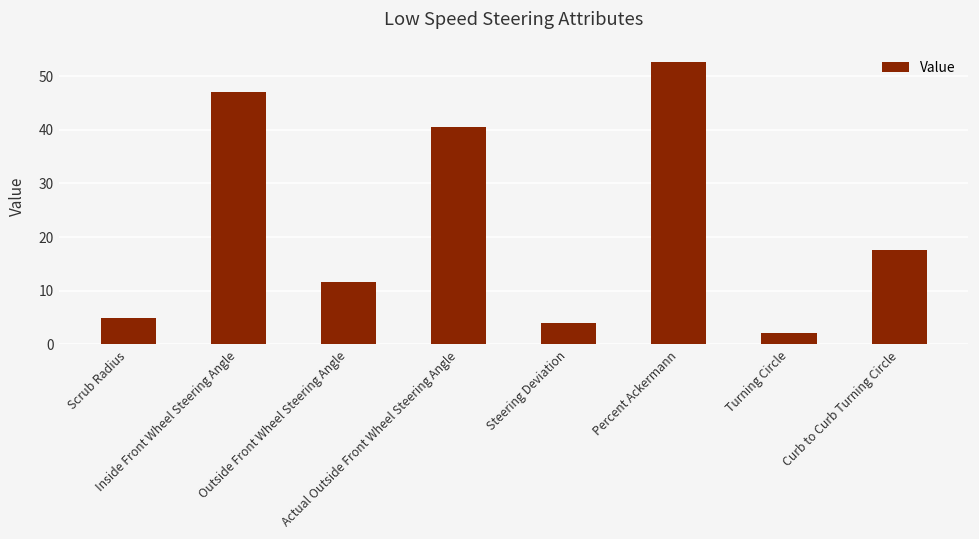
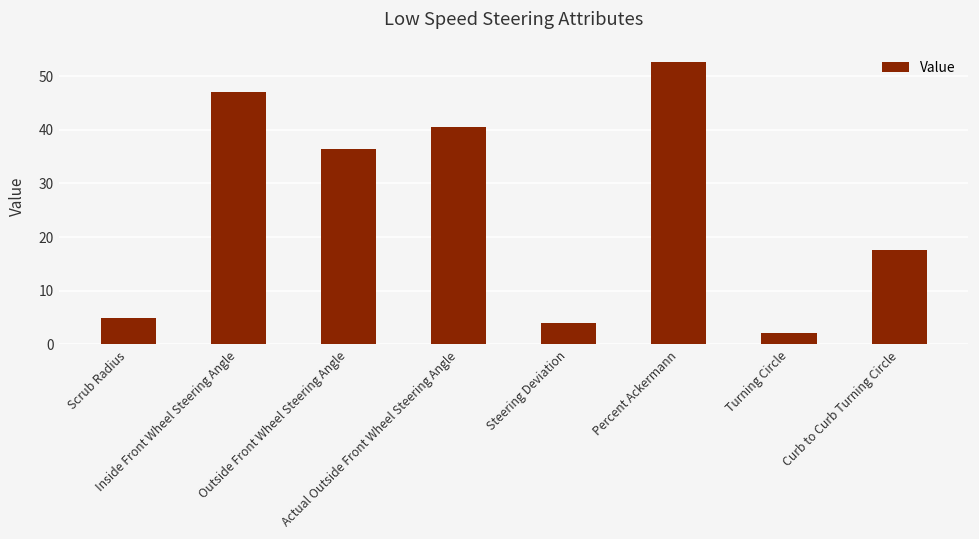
  {
    "Scrub Radius": 5,
    "Inside Front Wheel Steering Angle": 47,
-   "Outside Front Wheel Steering Angle": 12,
+   "Outside Front Wheel Steering Angle": 36,
    "Actual Outside Front Wheel Steering Angle": 41,
    "Steering Deviation": 4,
    "Percent Ackermann": 53,
    "Turning Circle": 2,
    "Curb to Curb Turning Circle": 18
  }
